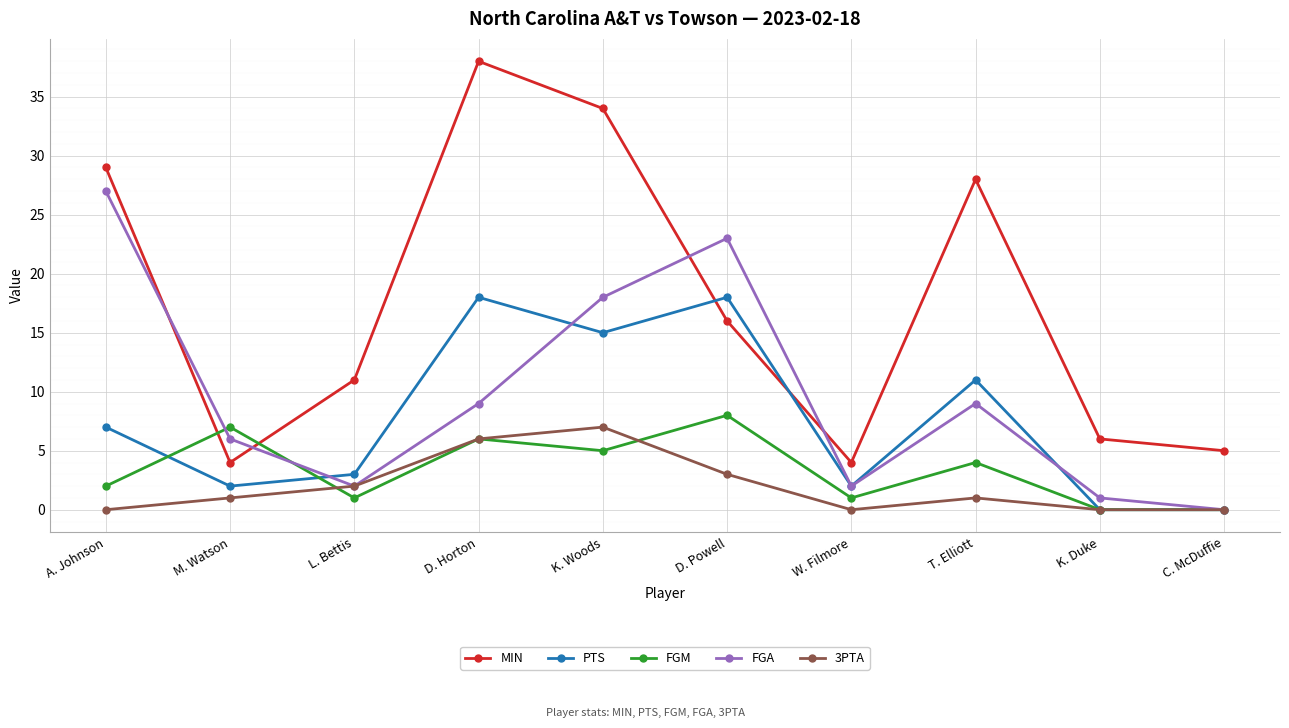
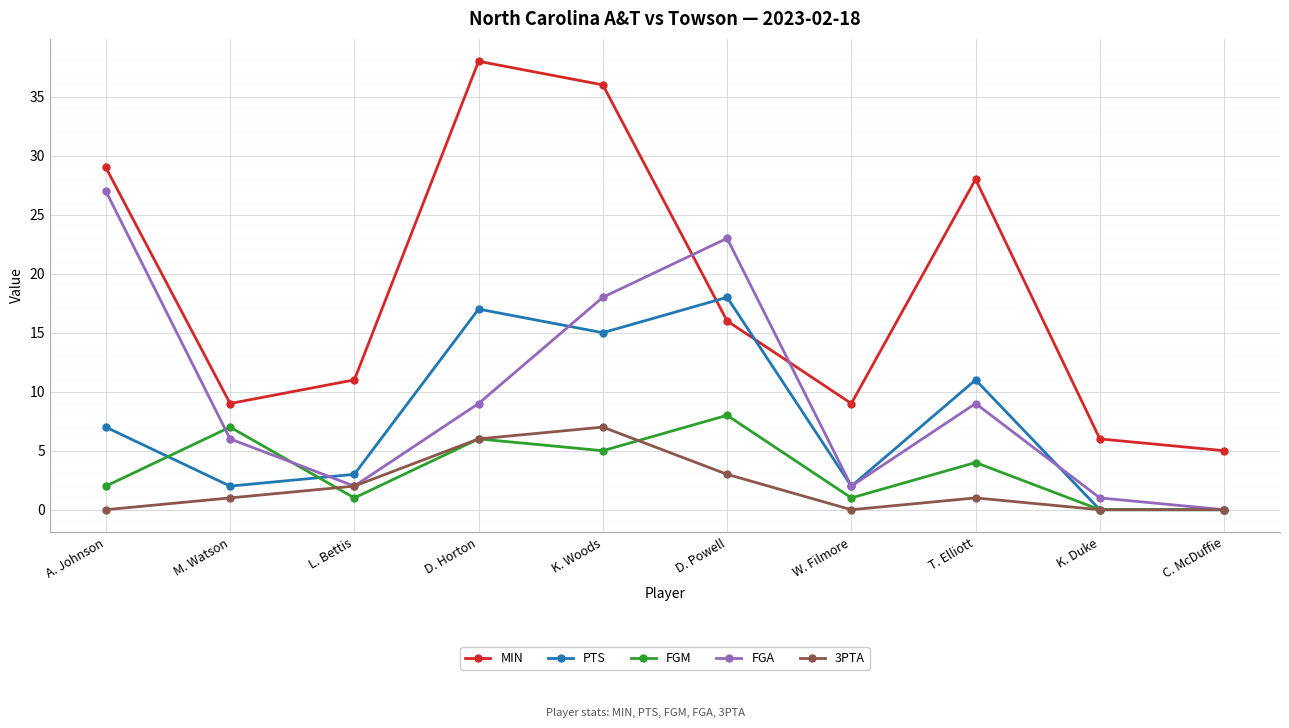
  {
    "MIN": {
      "A. Johnson": 29,
-     "M. Watson": 4,
+     "M. Watson": 9,
      "L. Bettis": 11,
      "D. Horton": 38,
-     "K. Woods": 34,
+     "K. Woods": 36,
      "D. Powell": 16,
-     "W. Filmore": 4,
+     "W. Filmore": 9,
      "T. Elliott": 28,
      "K. Duke": 6,
      "C. McDuffie": 5
    },
    "PTS": {
      "A. Johnson": 7,
      "M. Watson": 2,
      "L. Bettis": 3,
-     "D. Horton": 18,
+     "D. Horton": 17,
      "K. Woods": 15,
      "D. Powell": 18,
      "T. Elliott": 11
    },
    "FGM": {
      "A. Johnson": 2,
      "M. Watson": 7,
      "L. Bettis": 1,
      "K. Woods": 5,
      "D. Powell": 8,
      "W. Filmore": 1,
      "T. Elliott": 4
    },
    "FGA": {
      "A. Johnson": 27,
      "M. Watson": 6,
      "D. Horton": 9,
      "K. Woods": 18,
      "D. Powell": 23,
      "T. Elliott": 9,
      "K. Duke": 1
    },
    "3PTA": {
      "A. Johnson": 0,
      "M. Watson": 1,
      "K. Woods": 7,
      "D. Powell": 3,
      "W. Filmore": 0,
      "T. Elliott": 1
    }
  }
